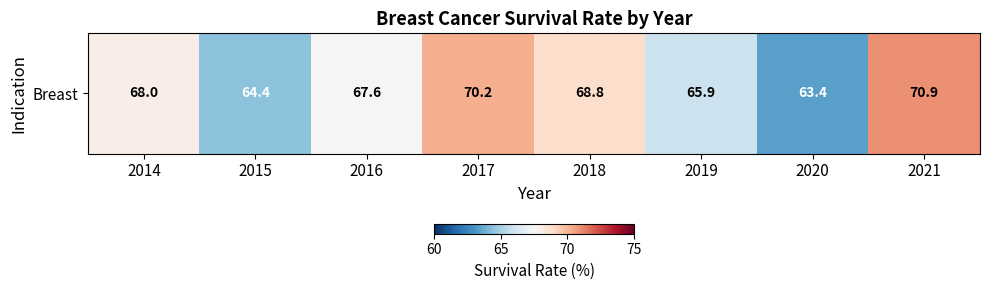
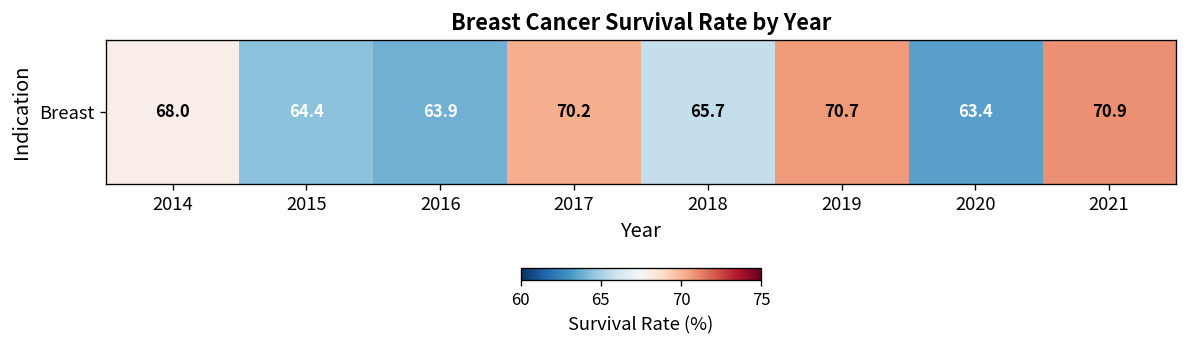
  {
    "Breast": {
      "2014": 68.0,
      "2015": 64.4,
-     "2016": 67.6,
+     "2016": 63.9,
      "2017": 70.2,
-     "2018": 68.8,
-     "2019": 65.9,
+     "2018": 65.7,
+     "2019": 70.7,
      "2020": 63.4,
      "2021": 70.9
    }
  }
